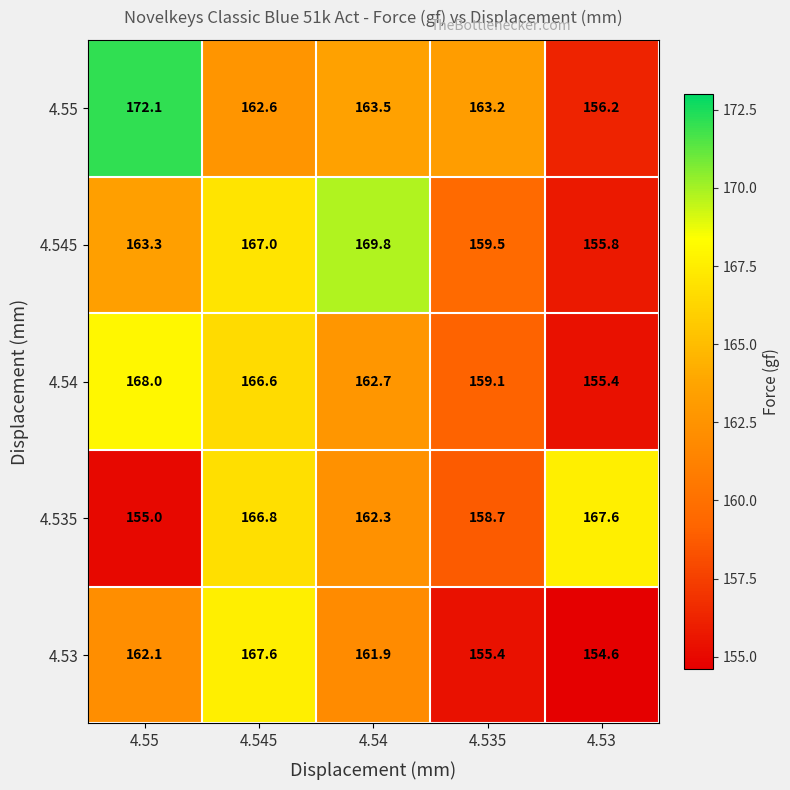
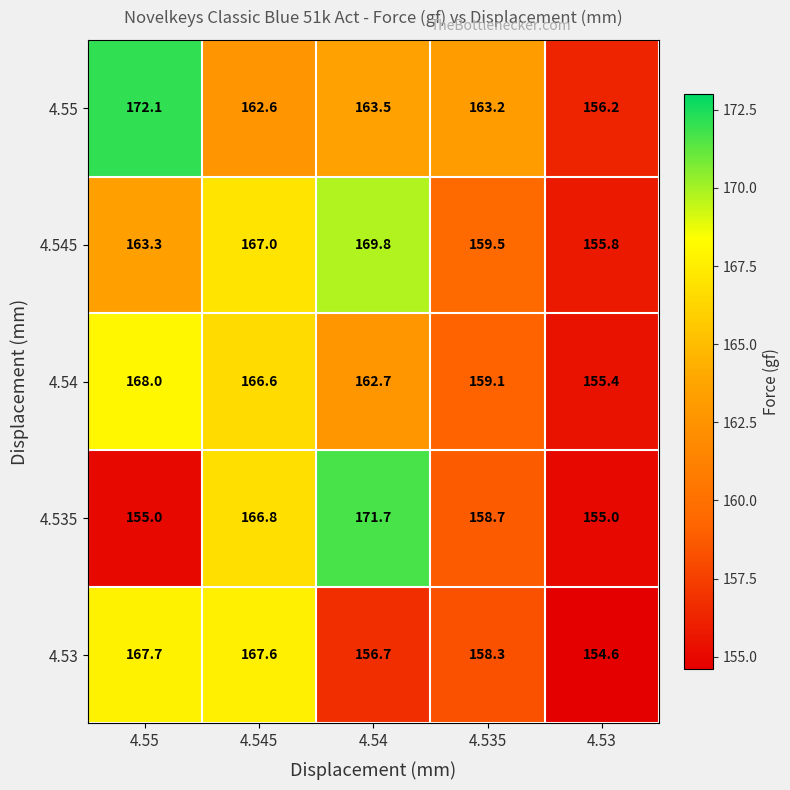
  {
    "4.55": {
      "4.55": 172.1,
      "4.545": 162.6,
      "4.54": 163.5,
      "4.535": 163.2,
      "4.53": 156.2
    },
    "4.545": {
      "4.55": 163.3,
      "4.545": 167.0,
      "4.54": 169.8,
      "4.535": 159.5,
      "4.53": 155.8
    },
    "4.54": {
      "4.55": 168.0,
      "4.545": 166.6,
      "4.54": 162.7,
      "4.535": 159.1,
      "4.53": 155.4
    },
    "4.535": {
      "4.55": 155.0,
      "4.545": 166.8,
-     "4.54": 162.3,
+     "4.54": 171.7,
      "4.535": 158.7,
-     "4.53": 167.6
+     "4.53": 155.0
    },
    "4.53": {
-     "4.55": 162.1,
+     "4.55": 167.7,
      "4.545": 167.6,
-     "4.54": 161.9,
-     "4.535": 155.4,
+     "4.54": 156.7,
+     "4.535": 158.3,
      "4.53": 154.6
    }
  }
